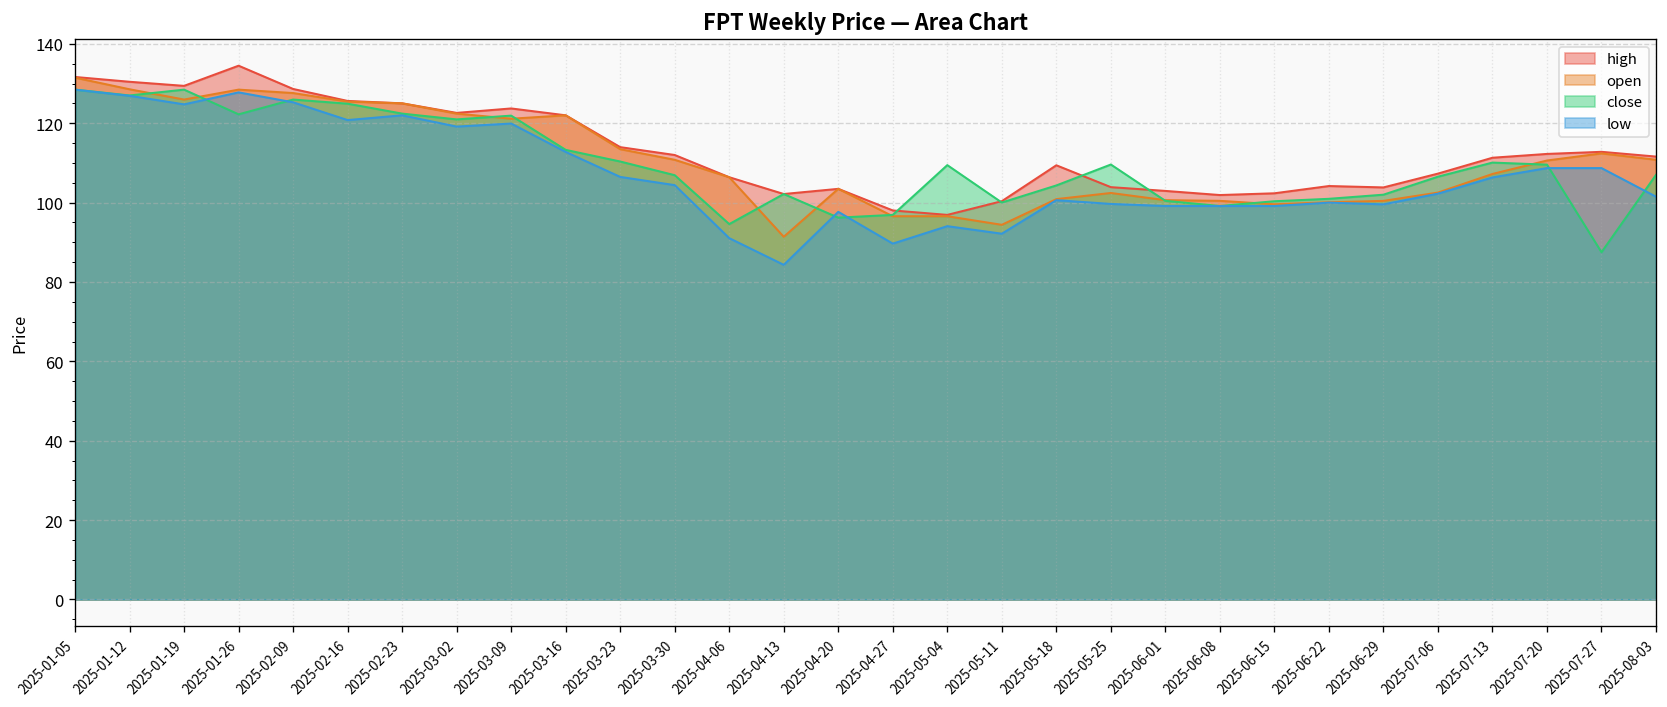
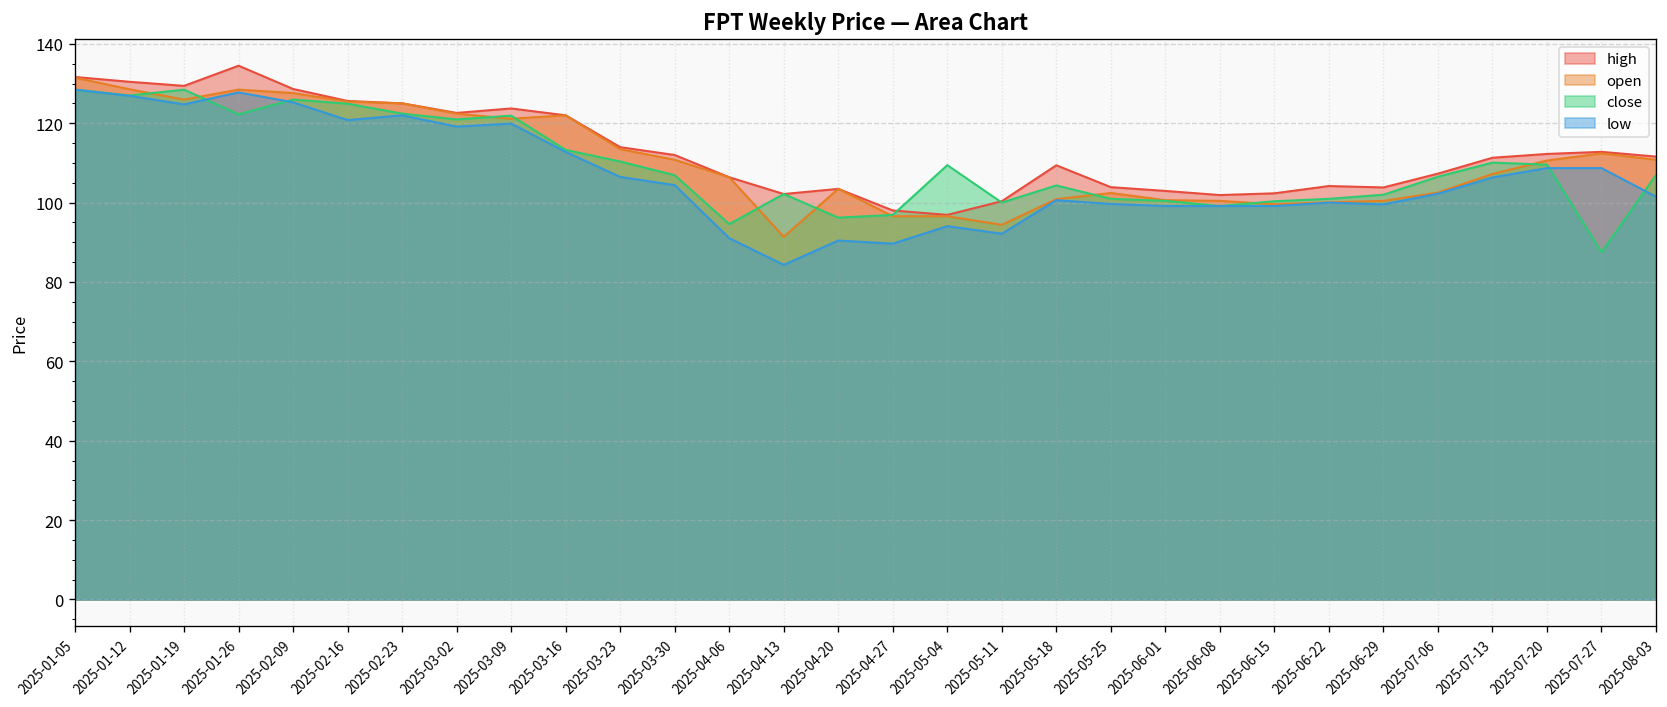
  {
    "close": {
      "2025-01-19": 128,
      "2025-01-26": 122,
      "2025-03-02": 121,
      "2025-03-09": 122,
      "2025-03-23": 110,
      "2025-03-30": 107,
      "2025-04-06": 95,
      "2025-04-20": 96,
      "2025-05-04": 109,
      "2025-05-18": 104,
-     "2025-05-25": 110,
+     "2025-05-25": 101,
      "2025-06-22": 101,
      "2025-06-29": 102,
      "2025-07-06": 107,
      "2025-07-13": 110,
      "2025-07-20": 110,
      "2025-07-27": 88,
      "2025-08-03": 107
    },
    "low": {
      "2025-01-19": 125,
      "2025-02-16": 121,
      "2025-03-02": 119,
      "2025-03-09": 120,
      "2025-03-23": 106,
      "2025-03-30": 104,
      "2025-04-06": 91,
      "2025-04-13": 84,
-     "2025-04-20": 98,
+     "2025-04-20": 90,
      "2025-04-27": 90,
      "2025-05-04": 94,
      "2025-05-11": 92,
      "2025-05-25": 100,
      "2025-06-01": 99,
      "2025-06-29": 100,
      "2025-07-13": 106,
      "2025-07-20": 109,
      "2025-07-27": 109,
      "2025-08-03": 102
    }
  }
